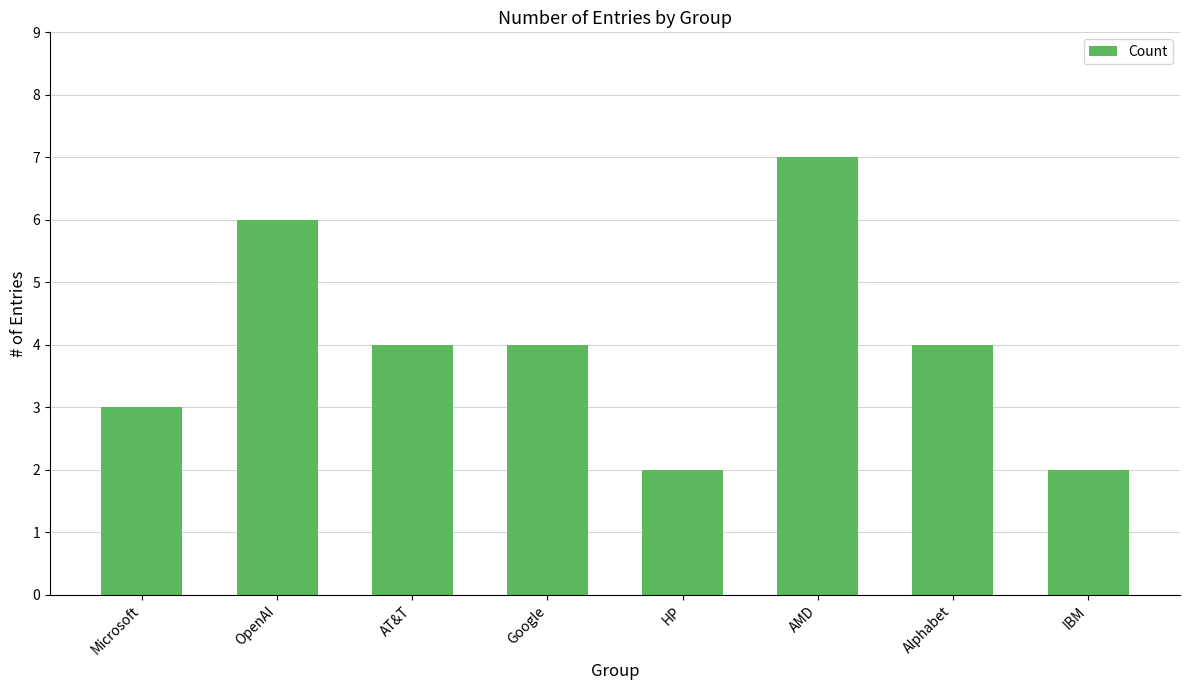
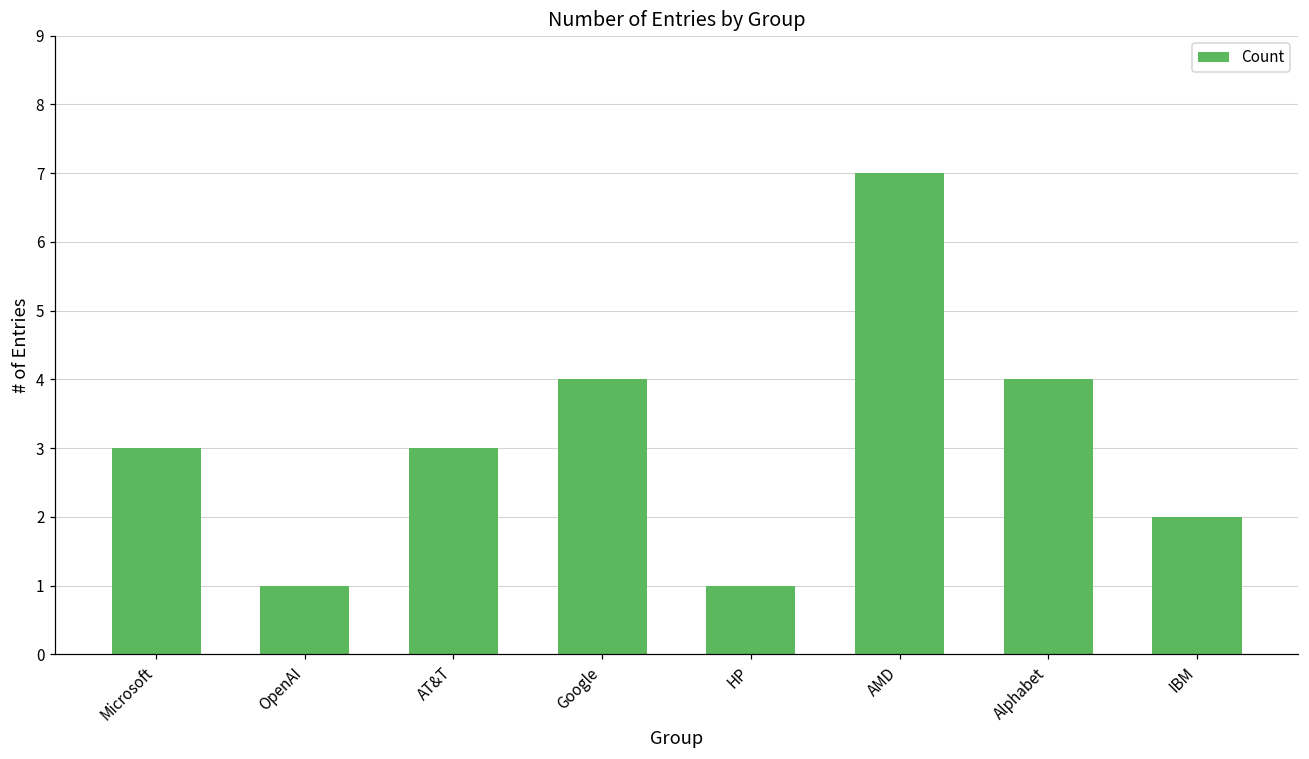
  {
    "Microsoft": 3,
-   "OpenAI": 6,
-   "AT&T": 4,
+   "OpenAI": 1,
+   "AT&T": 3,
    "Google": 4,
-   "HP": 2,
+   "HP": 1,
    "AMD": 7,
    "Alphabet": 4,
    "IBM": 2
  }
